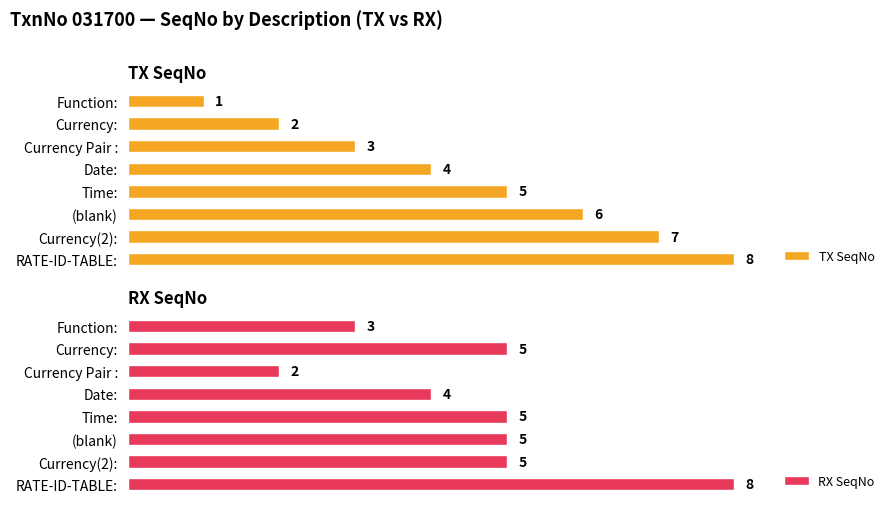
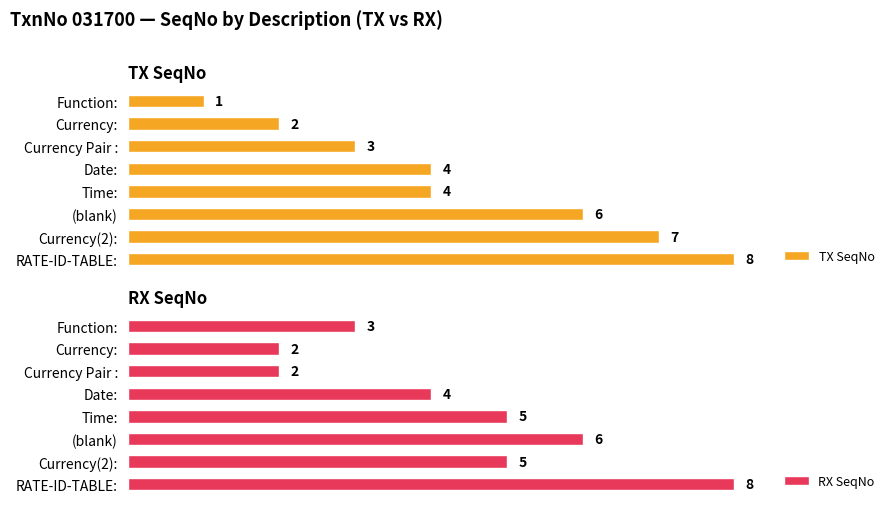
  {
    "TX SeqNo": {
      "Function:": 1,
      "Currency:": 2,
      "Currency Pair :": 3,
      "Date:": 4,
-     "Time:": 5,
+     "Time:": 4,
      "(blank)": 6,
      "Currency(2):": 7,
      "RATE-ID-TABLE:": 8
    },
    "RX SeqNo": {
      "Function:": 3,
-     "Currency:": 5,
+     "Currency:": 2,
      "Currency Pair :": 2,
      "Date:": 4,
      "Time:": 5,
-     "(blank)": 5,
+     "(blank)": 6,
      "Currency(2):": 5,
      "RATE-ID-TABLE:": 8
    }
  }
